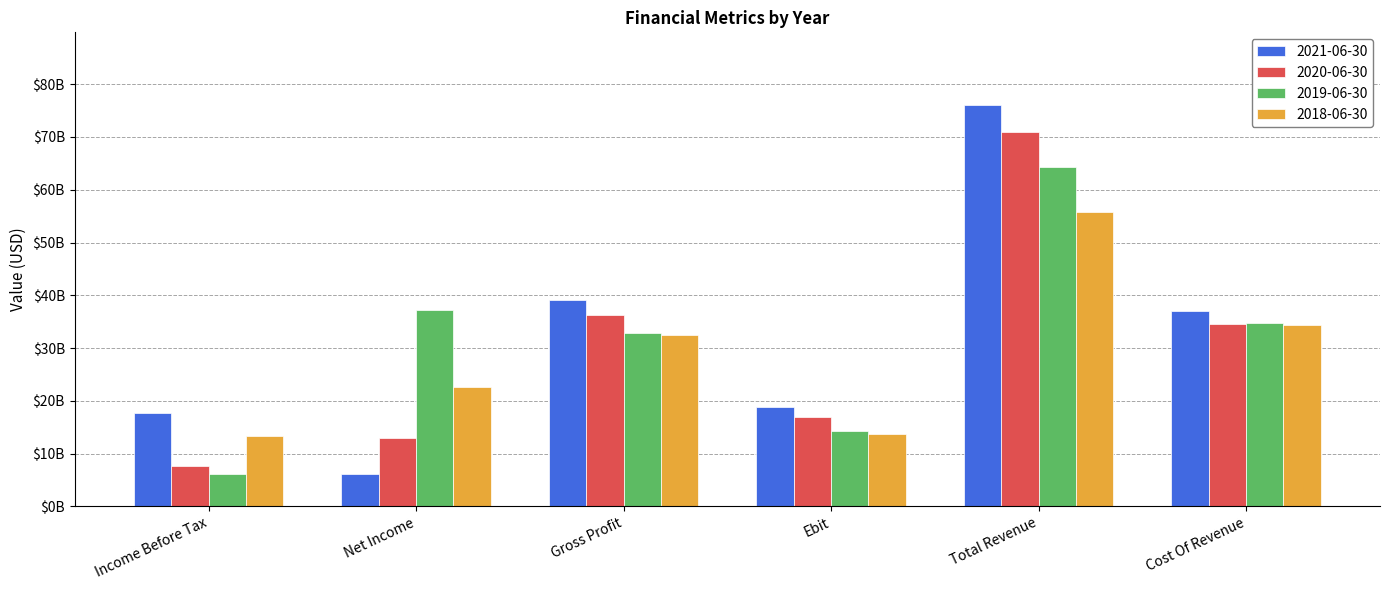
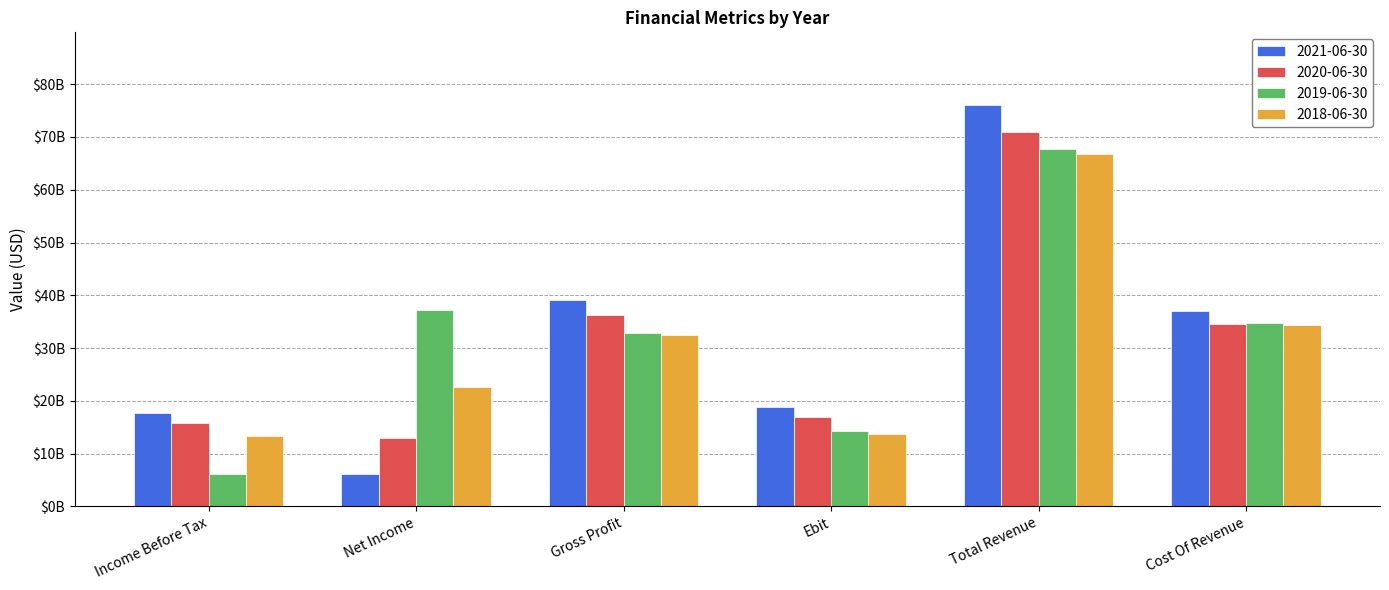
  {
    "2021-06-30": {
      "Income Before Tax": "$18000000000",
      "Net Income": "$6000000000",
      "Gross Profit": "$39000000000",
      "Ebit": "$19000000000",
      "Total Revenue": "$76000000000",
      "Cost Of Revenue": "$37000000000"
    },
    "2020-06-30": {
-     "Income Before Tax": "$8000000000",
+     "Income Before Tax": "$16000000000",
      "Net Income": "$13000000000",
      "Gross Profit": "$36000000000",
      "Ebit": "$17000000000",
      "Total Revenue": "$71000000000",
      "Cost Of Revenue": "$35000000000"
    },
    "2019-06-30": {
      "Income Before Tax": "$6000000000",
      "Net Income": "$37000000000",
      "Gross Profit": "$33000000000",
      "Ebit": "$14000000000",
-     "Total Revenue": "$64000000000",
+     "Total Revenue": "$68000000000",
      "Cost Of Revenue": "$35000000000"
    },
    "2018-06-30": {
      "Income Before Tax": "$13000000000",
      "Net Income": "$23000000000",
      "Gross Profit": "$32000000000",
      "Ebit": "$14000000000",
-     "Total Revenue": "$56000000000",
+     "Total Revenue": "$67000000000",
      "Cost Of Revenue": "$34000000000"
    }
  }
